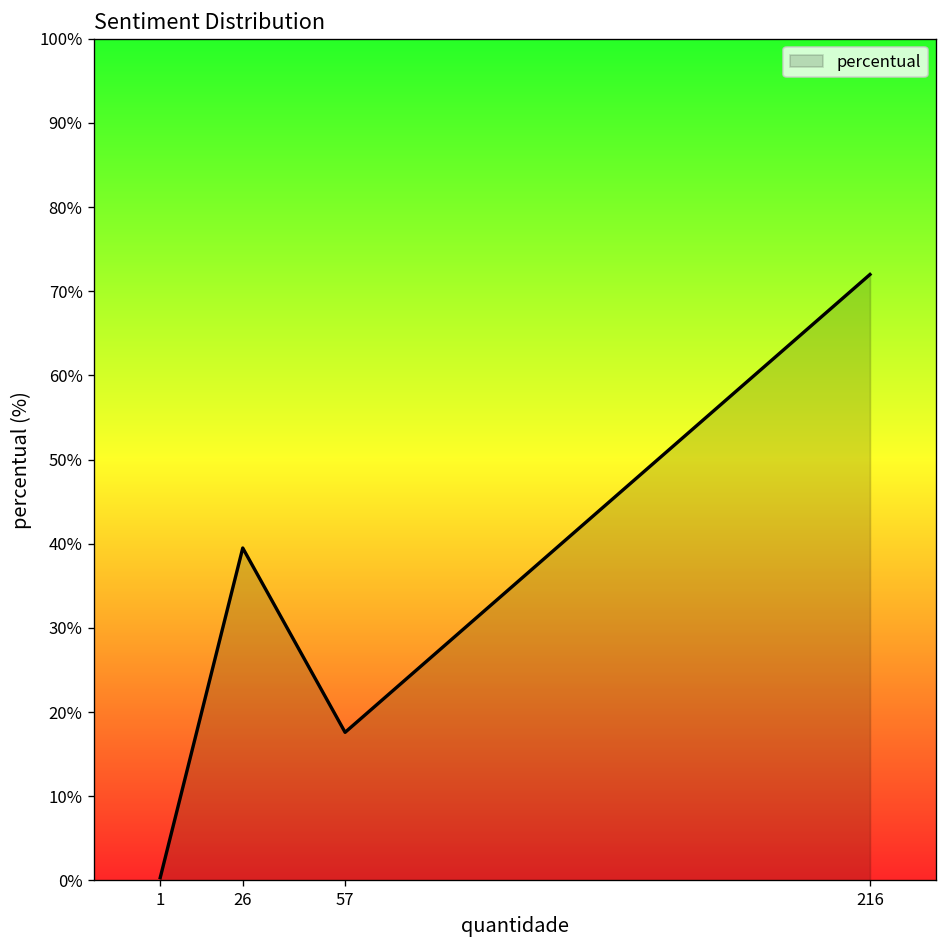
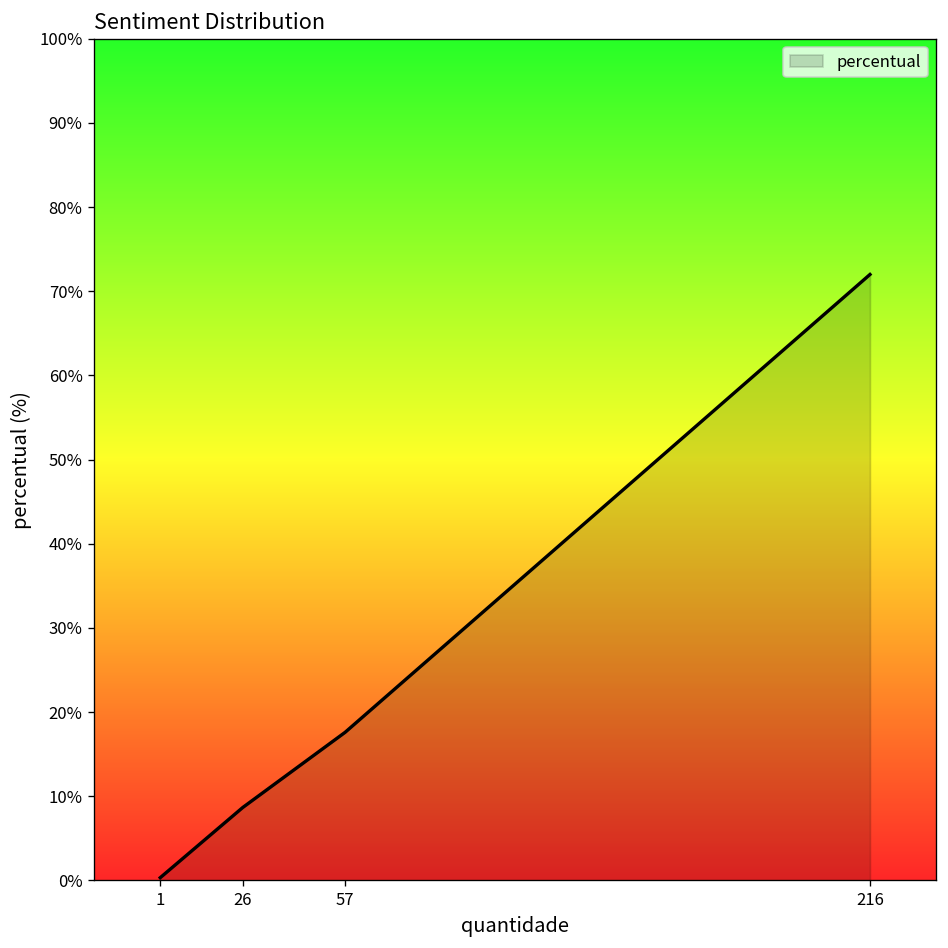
  {
    "1": "0%",
-   "26": "40%",
+   "26": "9%",
    "57": "18%",
    "216": "72%"
  }
